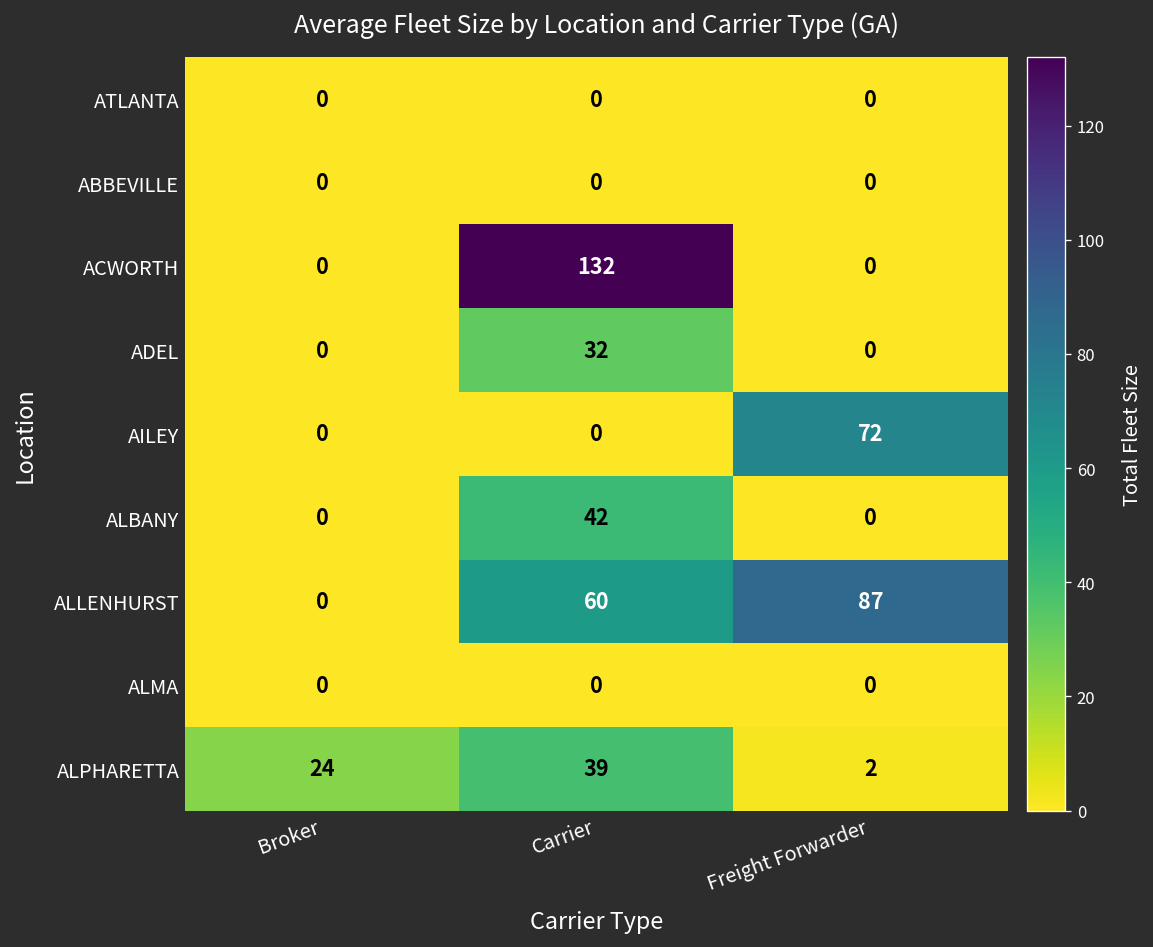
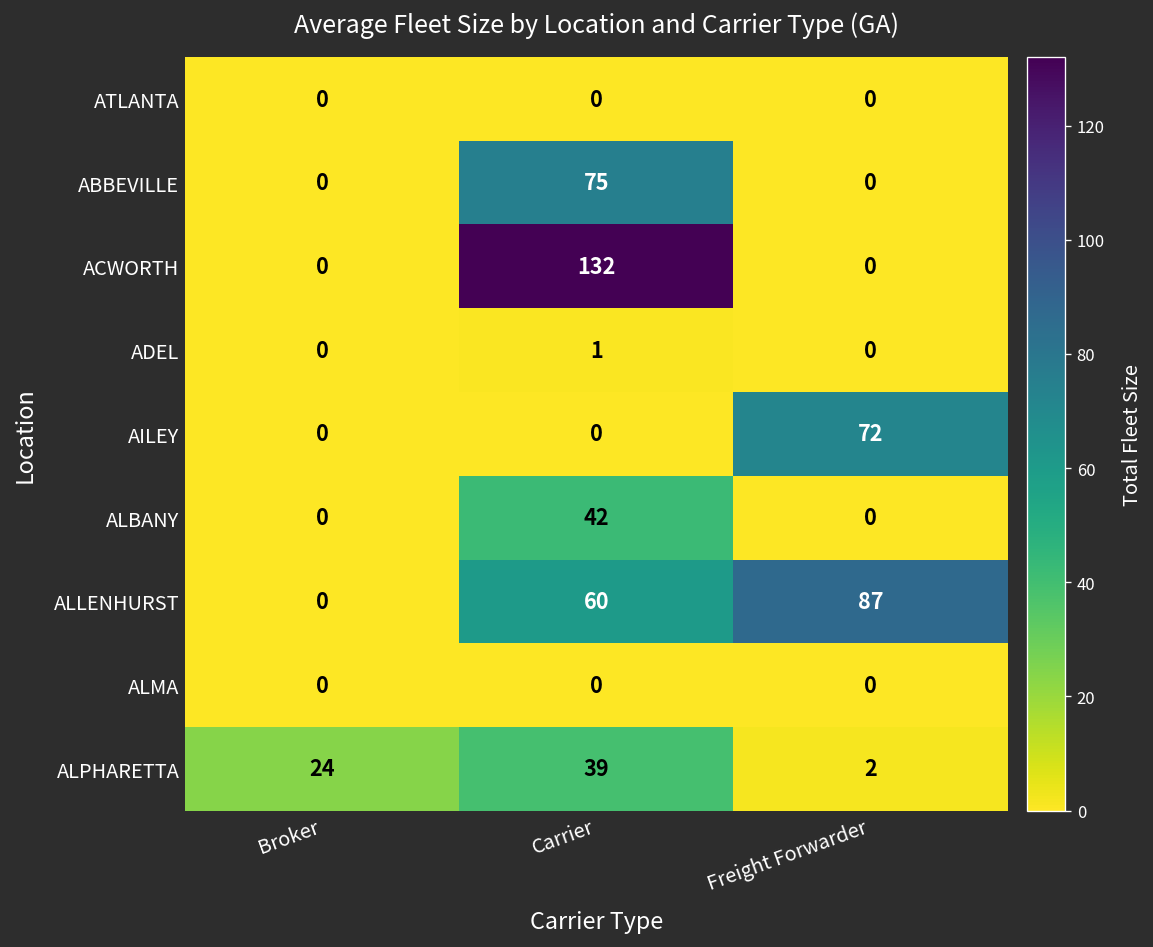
  {
    "ATLANTA": {
      "Broker": 0,
      "Carrier": 0,
      "Freight Forwarder": 0
    },
    "ABBEVILLE": {
      "Broker": 0,
-     "Carrier": 0,
+     "Carrier": 75,
      "Freight Forwarder": 0
    },
    "ACWORTH": {
      "Broker": 0,
      "Carrier": 132,
      "Freight Forwarder": 0
    },
    "ADEL": {
      "Broker": 0,
-     "Carrier": 32,
+     "Carrier": 1,
      "Freight Forwarder": 0
    },
    "AILEY": {
      "Broker": 0,
      "Carrier": 0,
      "Freight Forwarder": 72
    },
    "ALBANY": {
      "Broker": 0,
      "Carrier": 42,
      "Freight Forwarder": 0
    },
    "ALLENHURST": {
      "Broker": 0,
      "Carrier": 60,
      "Freight Forwarder": 87
    },
    "ALMA": {
      "Broker": 0,
      "Carrier": 0,
      "Freight Forwarder": 0
    },
    "ALPHARETTA": {
      "Broker": 24,
      "Carrier": 39,
      "Freight Forwarder": 2
    }
  }
